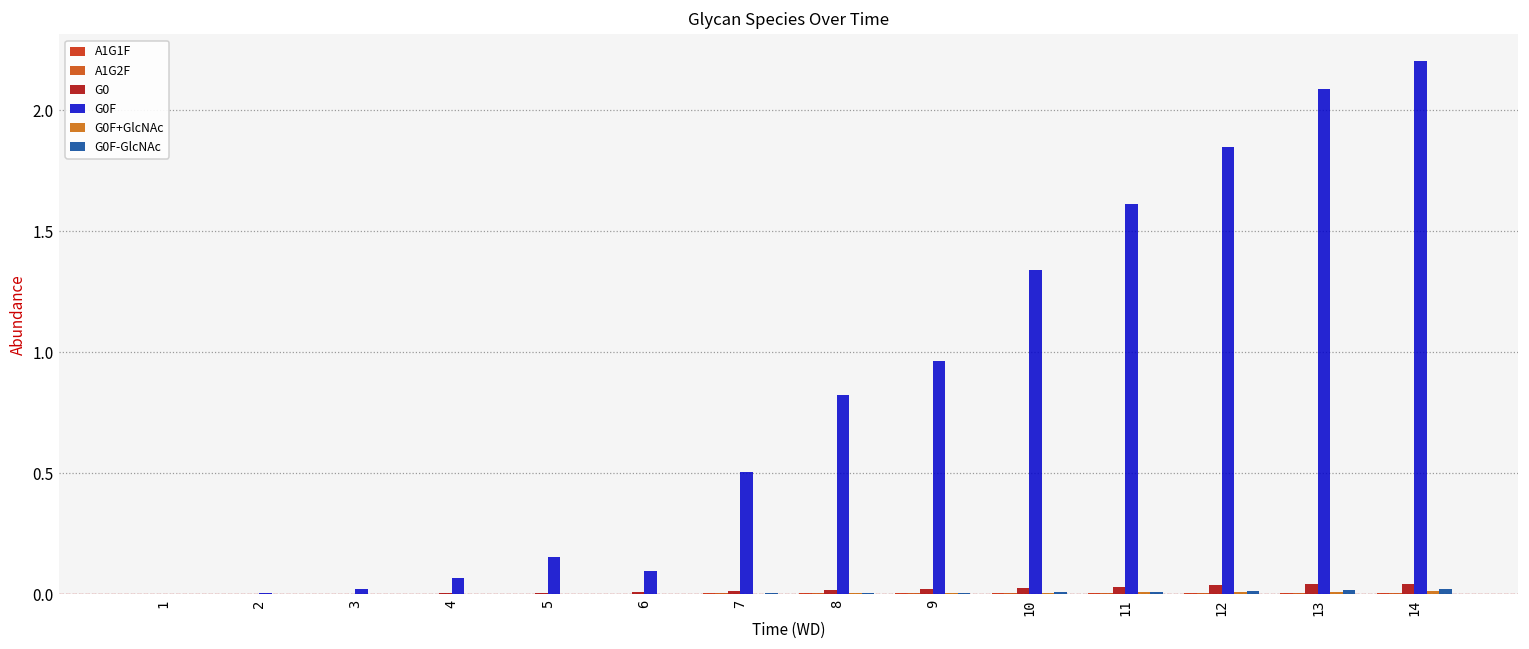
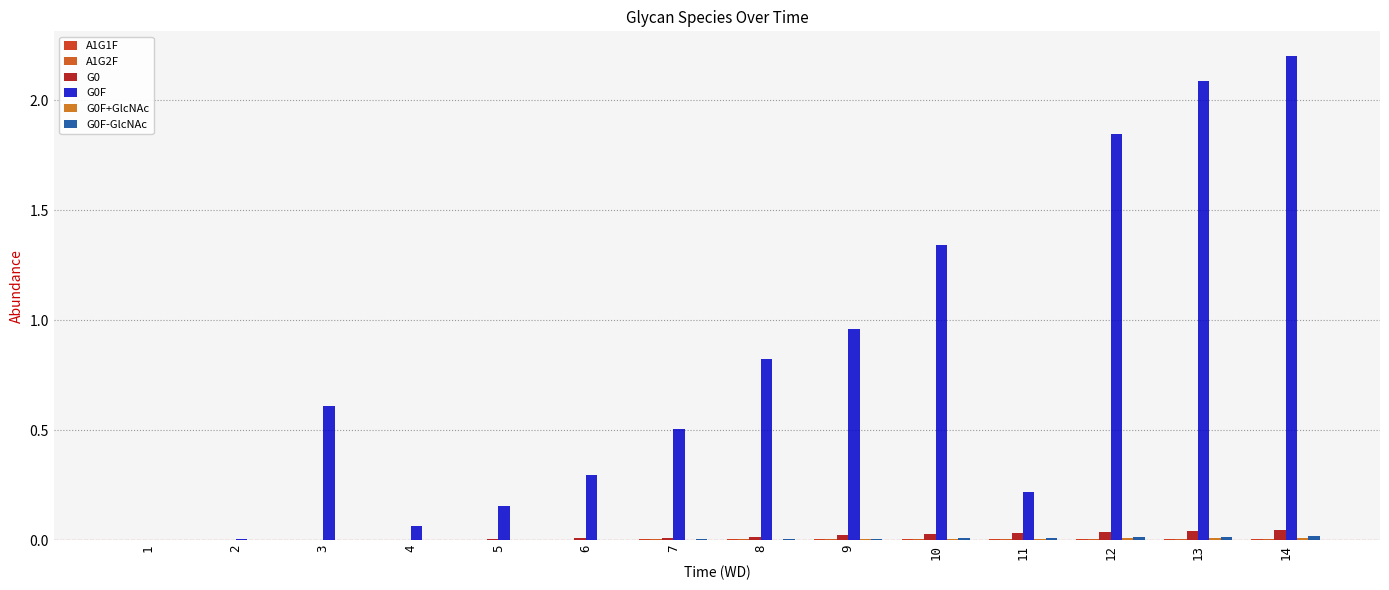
  {
    "G0F": {
-     "3": 0.02,
+     "3": 0.61,
      "4": 0.06,
      "5": 0.15,
-     "6": 0.10,
+     "6": 0.30,
      "7": 0.50,
      "8": 0.82,
      "9": 0.96,
      "10": 1.34,
-     "11": 1.61,
+     "11": 0.22,
      "12": 1.85,
      "13": 2.09,
      "14": 2.20
    },
    "G0F-GlcNAc": {
      "12": 0.01,
      "13": 0.02,
      "14": 0.02
    }
  }
